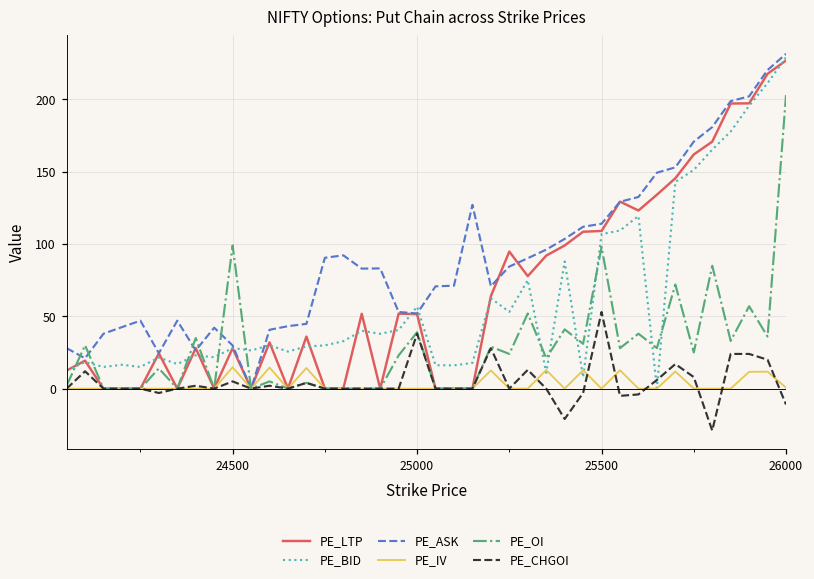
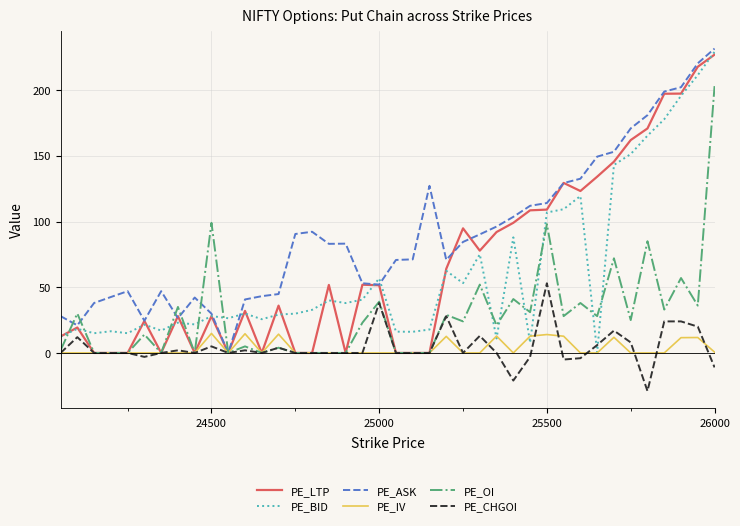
  {
    "PE_LTP": {
      "25500": 109,
      "26000": 227
    },
    "PE_BID": {
      "25000": 57,
      "25500": 107,
      "26000": 229
    },
    "PE_ASK": {
      "25500": 114,
      "26000": 232
    },
    "PE_IV": {
      "24500": 15,
      "25000": 0,
-     "25500": 0,
+     "25500": 14,
      "26000": 1
    },
    "PE_OI": {
      "24500": 99,
      "25500": 98,
      "26000": 203
    },
    "PE_CHGOI": {
      "24500": 5,
      "25500": 53,
      "26000": -11
    }
  }
